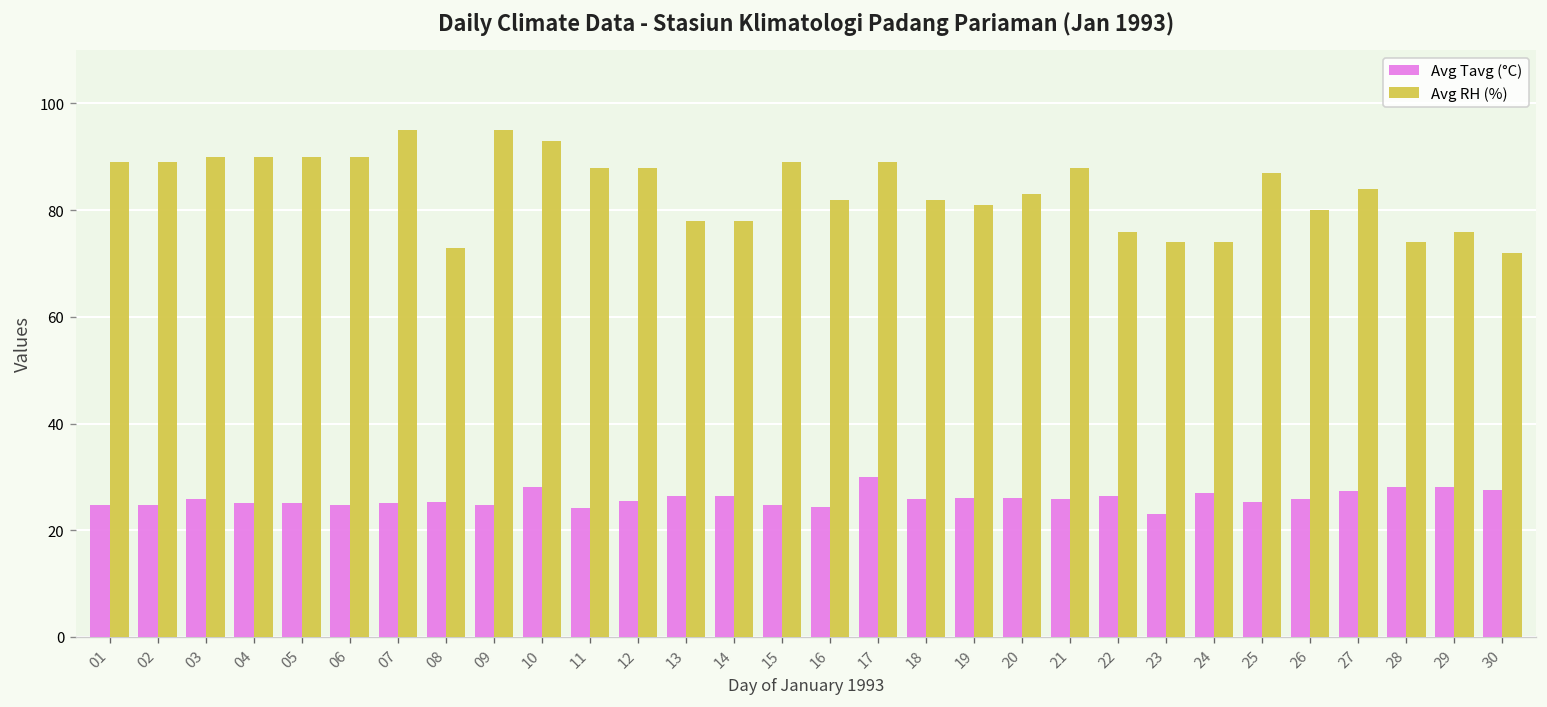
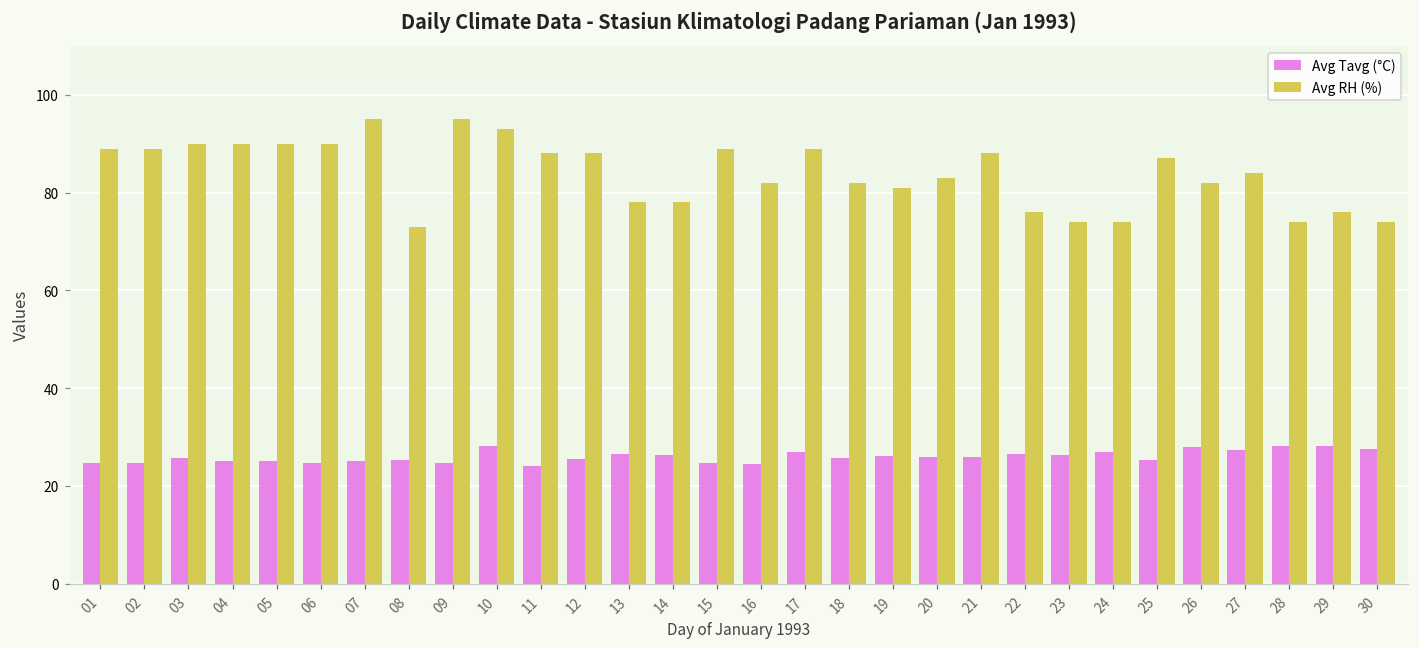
  {
    "Avg Tavg (°C)": {
      "01": 25,
      "02": 25,
      "03": 26,
      "04": 25,
      "05": 25,
      "06": 25,
      "07": 25,
      "08": 25,
      "09": 25,
      "10": 28,
      "11": 24,
      "12": 26,
      "13": 27,
      "14": 26,
      "15": 25,
      "16": 24,
-     "17": 30,
+     "17": 27,
      "18": 26,
      "19": 26,
      "20": 26,
      "21": 26,
      "22": 27,
-     "23": 23,
+     "23": 26,
      "24": 27,
      "25": 25,
-     "26": 26,
+     "26": 28,
      "27": 27,
      "28": 28,
      "29": 28,
      "30": 28
    },
    "Avg RH (%)": {
      "01": 89,
      "02": 89,
      "03": 90,
      "04": 90,
      "05": 90,
      "06": 90,
      "07": 95,
      "08": 73,
      "09": 95,
      "10": 93,
      "11": 88,
      "12": 88,
      "13": 78,
      "14": 78,
      "15": 89,
      "16": 82,
      "17": 89,
      "18": 82,
      "19": 81,
      "20": 83,
      "21": 88,
      "22": 76,
      "23": 74,
      "24": 74,
      "25": 87,
-     "26": 80,
+     "26": 82,
      "27": 84,
      "28": 74,
      "29": 76,
-     "30": 72
+     "30": 74
    }
  }
